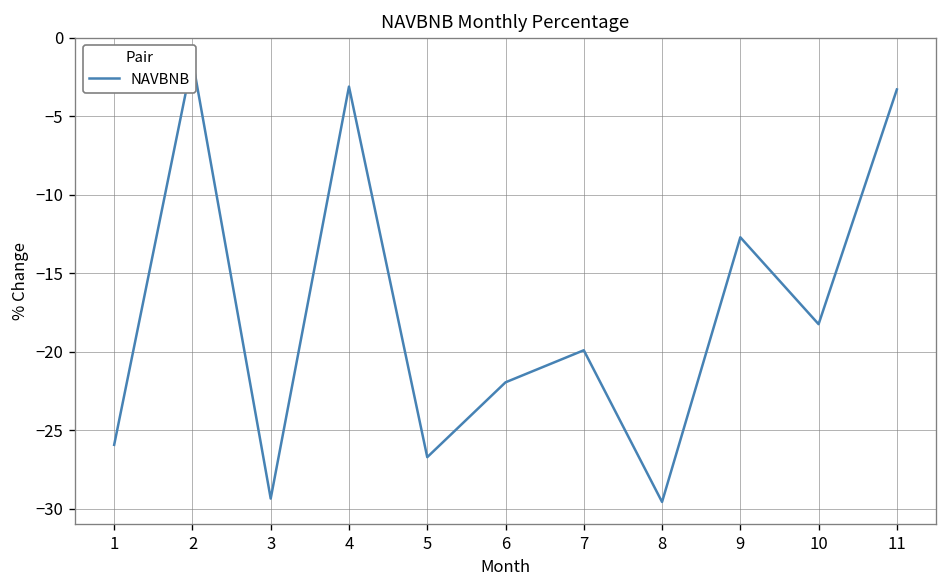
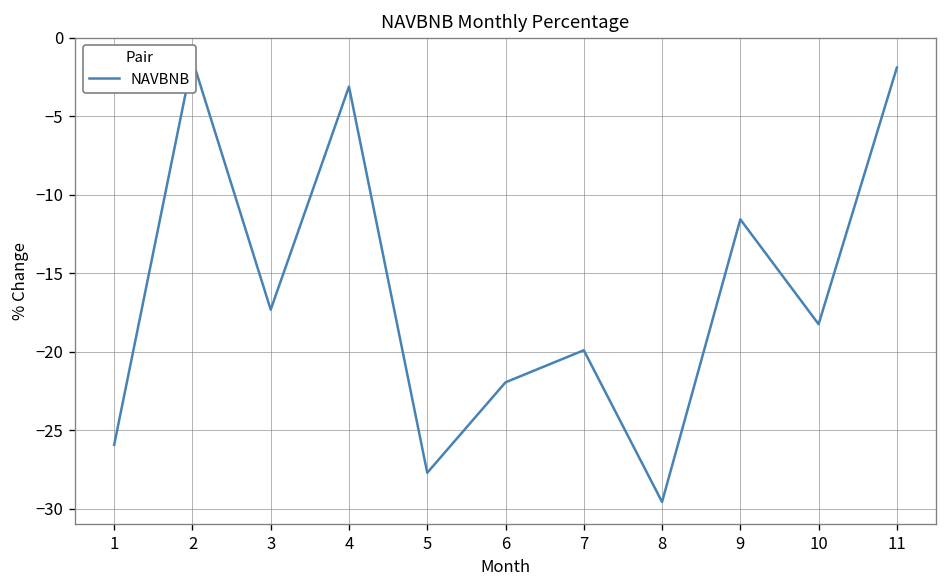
  {
    "1": -25.9,
-   "3": -29.4,
+   "3": -17.3,
    "4": -3.1,
-   "5": -26.7,
+   "5": -27.7,
    "6": -22.0,
    "7": -19.9,
    "8": -29.6,
-   "9": -12.7,
+   "9": -11.6,
    "10": -18.3,
-   "11": -3.3
+   "11": -1.9
  }
